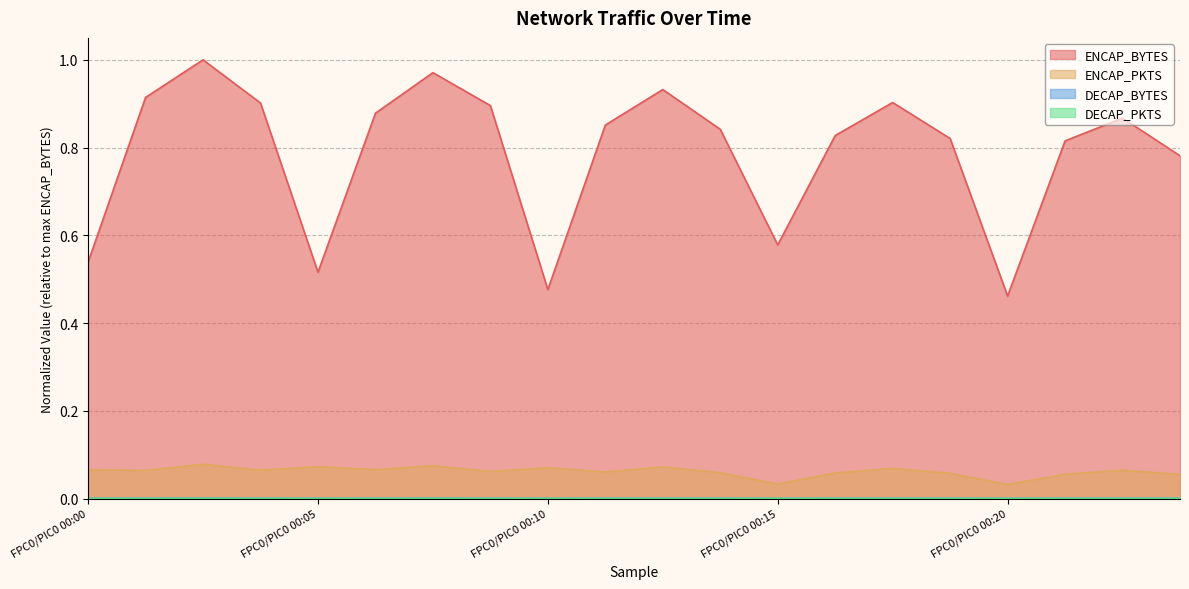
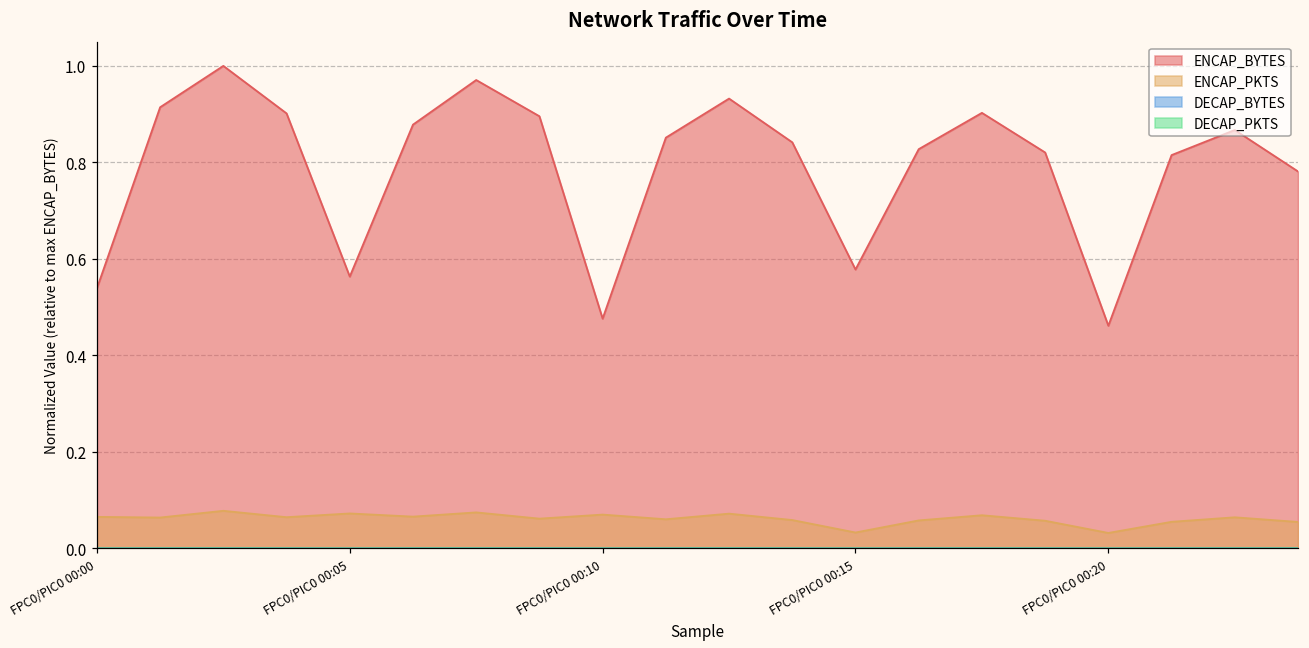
  {
    "ENCAP_BYTES": {
      "FPC0/PIC0 00:00": 0.54,
-     "FPC0/PIC0 00:05": 0.52,
+     "FPC0/PIC0 00:05": 0.56,
      "FPC0/PIC0 00:10": 0.48,
      "FPC0/PIC0 00:15": 0.58,
      "FPC0/PIC0 00:20": 0.46
    },
    "ENCAP_PKTS": {
      "FPC0/PIC0 00:00": 0.07,
      "FPC0/PIC0 00:05": 0.07,
      "FPC0/PIC0 00:10": 0.07,
      "FPC0/PIC0 00:15": 0.03,
      "FPC0/PIC0 00:20": 0.03
    },
    "DECAP_PKTS": {
      "FPC0/PIC0 00:00": 0.00,
      "FPC0/PIC0 00:05": 0.00,
      "FPC0/PIC0 00:10": 0.00,
      "FPC0/PIC0 00:15": 0.00,
      "FPC0/PIC0 00:20": 0.00
    }
  }
